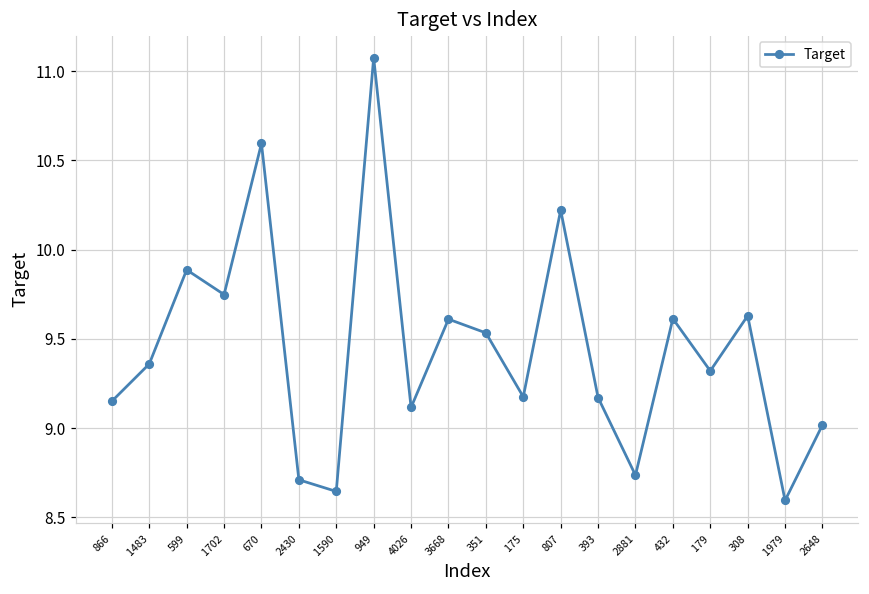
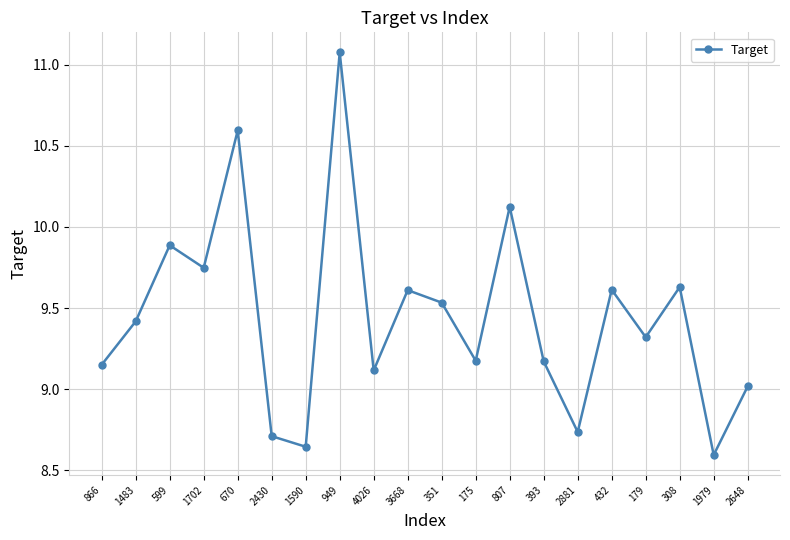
  {
    "866": 9.15,
-   "1483": 9.36,
+   "1483": 9.42,
    "599": 9.89,
    "1702": 9.75,
    "670": 10.60,
    "2430": 8.71,
    "1590": 8.65,
    "949": 11.08,
    "4026": 9.12,
    "3668": 9.61,
    "351": 9.53,
    "175": 9.18,
-   "807": 10.22,
+   "807": 10.12,
    "393": 9.17,
    "2881": 8.74,
    "432": 9.61,
    "179": 9.32,
    "308": 9.63,
    "1979": 8.59,
    "2648": 9.02
  }
